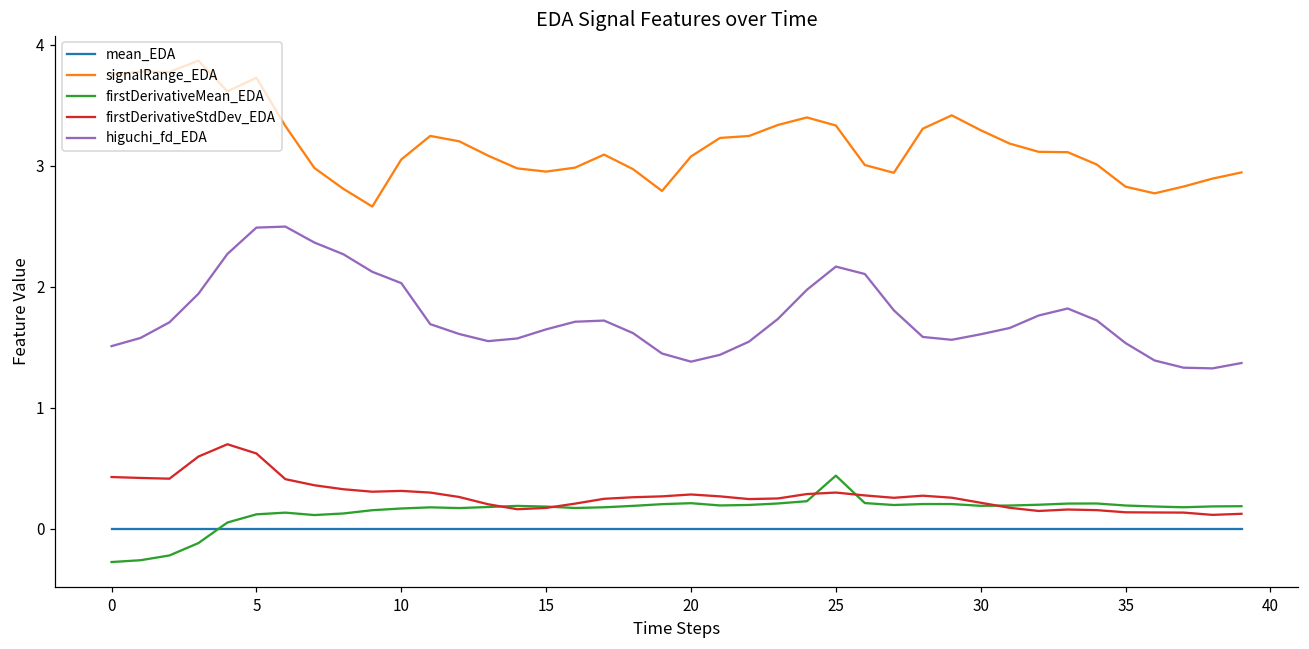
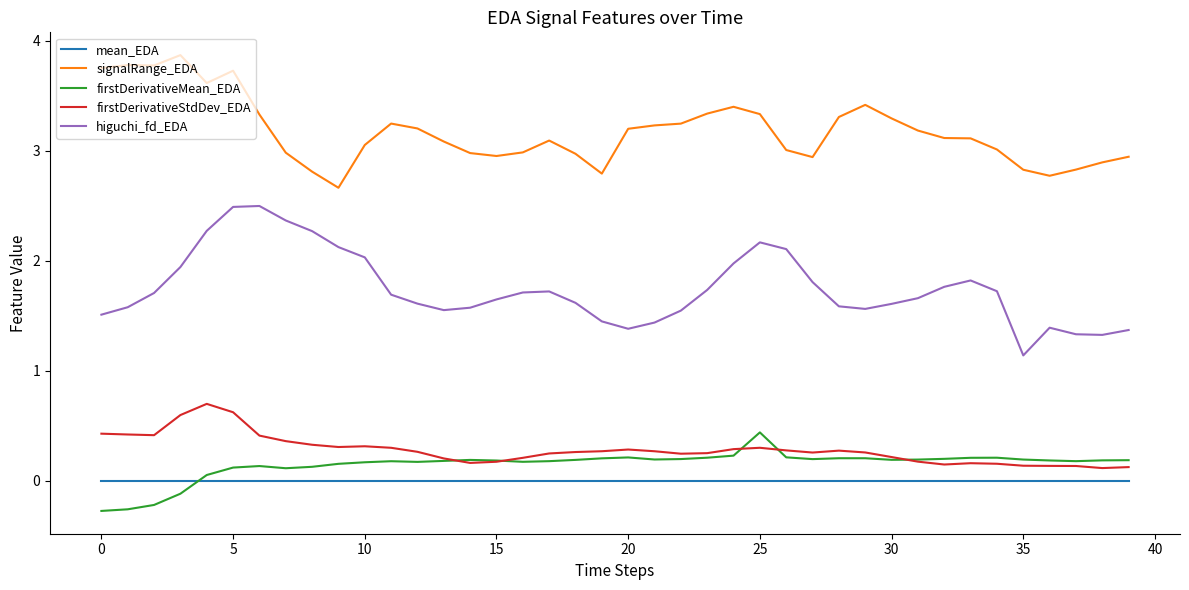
  {
    "mean_EDA": {
      "0": 0.00,
      "5": 0.00,
      "10": 0.00,
      "15": 0.00,
      "20": 0.00,
      "25": 0.00,
      "30": 0.00,
      "35": 0.00
    },
    "signalRange_EDA": {
      "10": 3.05,
      "15": 2.95,
-     "20": 3.08,
+     "20": 3.20,
      "25": 3.33,
      "30": 3.29,
      "35": 2.83
    },
    "firstDerivativeMean_EDA": {
      "0": -0.27,
      "5": 0.12,
      "10": 0.17,
      "20": 0.21,
      "25": 0.44,
      "30": 0.19,
      "35": 0.19
    },
    "firstDerivativeStdDev_EDA": {
      "0": 0.43,
      "5": 0.62,
      "10": 0.31,
      "20": 0.28,
      "25": 0.30,
      "30": 0.22,
      "35": 0.14
    },
    "higuchi_fd_EDA": {
      "0": 1.51,
      "5": 2.49,
      "10": 2.03,
      "15": 1.65,
      "20": 1.38,
      "25": 2.17,
      "30": 1.61,
-     "35": 1.53
+     "35": 1.14
    }
  }
